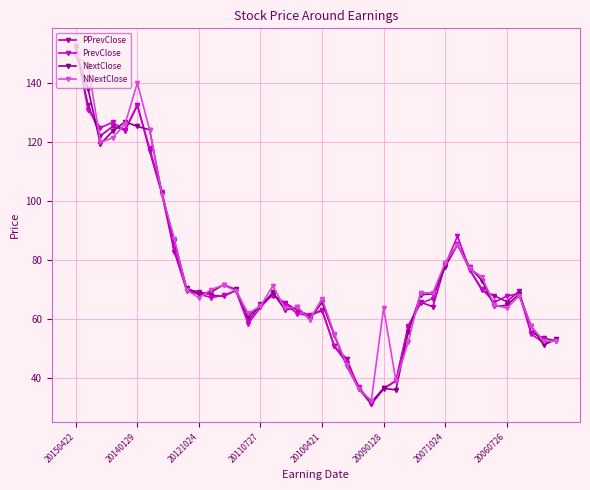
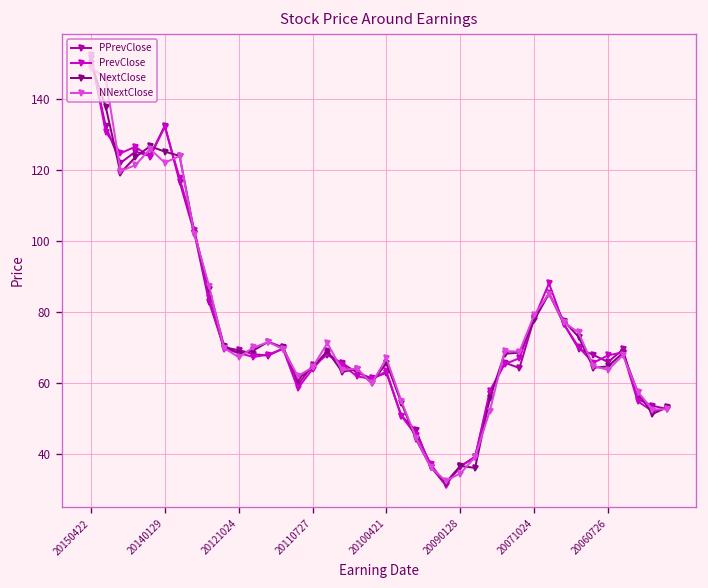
  {
    "NNextClose": {
-     "20140129": 140,
+     "20140129": 122,
      "20121024": 67,
      "20100421": 67,
-     "20090128": 64,
+     "20090128": 34,
      "20060726": 64
    }
  }
